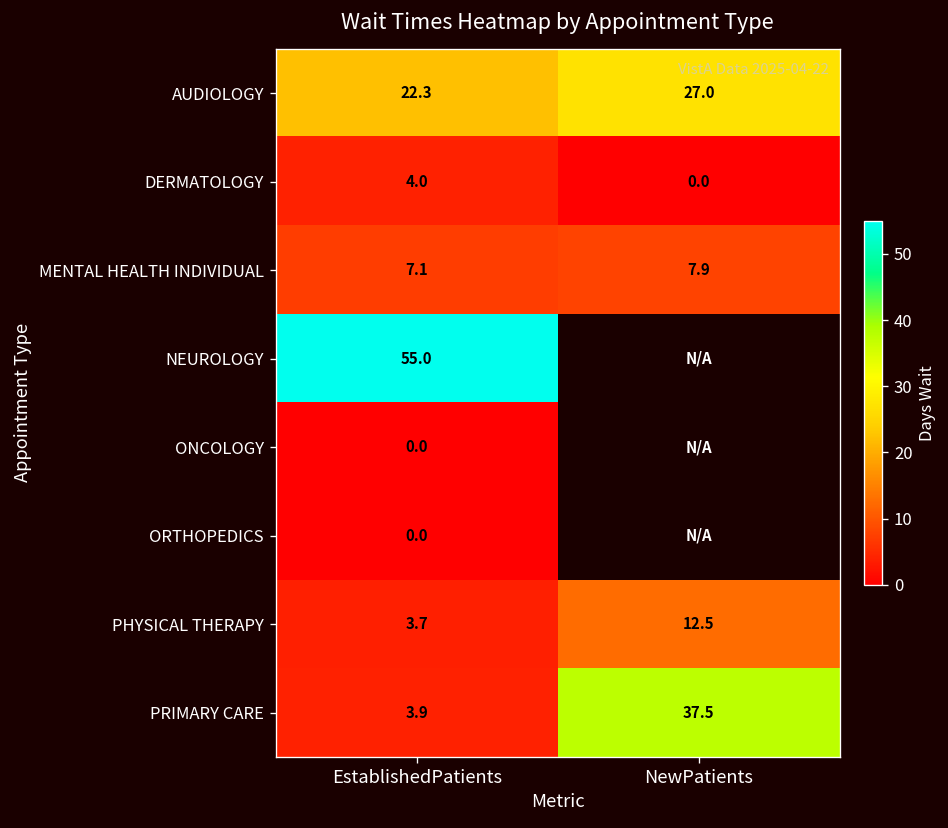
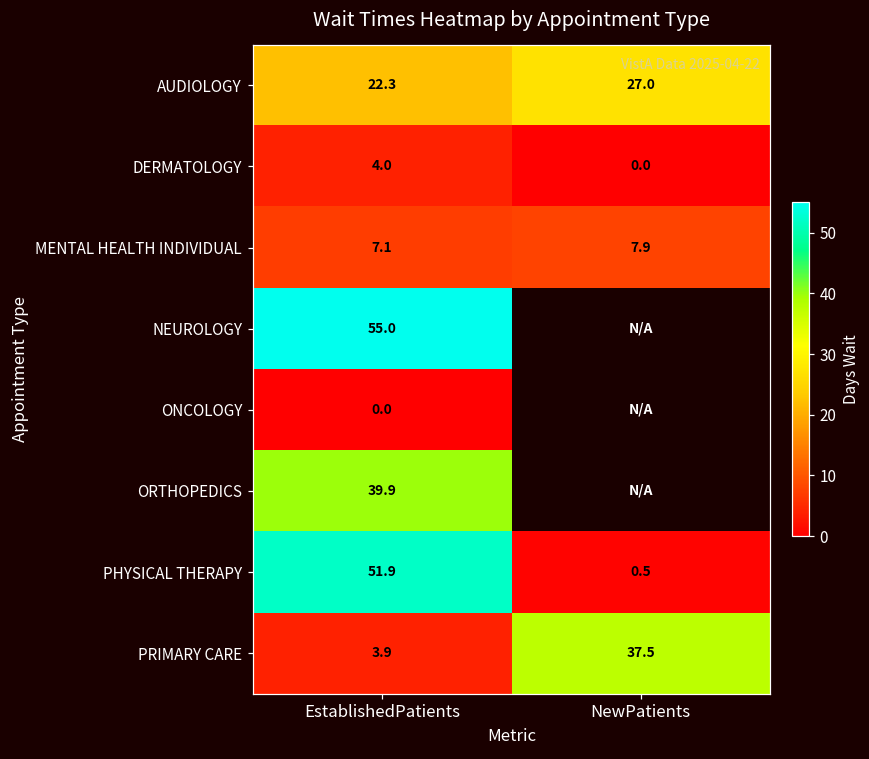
  {
    "AUDIOLOGY": {
      "EstablishedPatients": 22.3
    },
    "DERMATOLOGY": {
      "EstablishedPatients": 4.0,
      "NewPatients": 0.0
    },
    "MENTAL HEALTH INDIVIDUAL": {
      "EstablishedPatients": 7.1,
      "NewPatients": 7.9
    },
    "NEUROLOGY": {
      "EstablishedPatients": 55.0
    },
    "ONCOLOGY": {
      "EstablishedPatients": 0.0
    },
    "ORTHOPEDICS": {
-     "EstablishedPatients": 0.0
+     "EstablishedPatients": 39.9
    },
    "PHYSICAL THERAPY": {
-     "EstablishedPatients": 3.7,
-     "NewPatients": 12.5
+     "EstablishedPatients": 51.9,
+     "NewPatients": 0.5
    },
    "PRIMARY CARE": {
      "EstablishedPatients": 3.9,
      "NewPatients": 37.5
    }
  }
